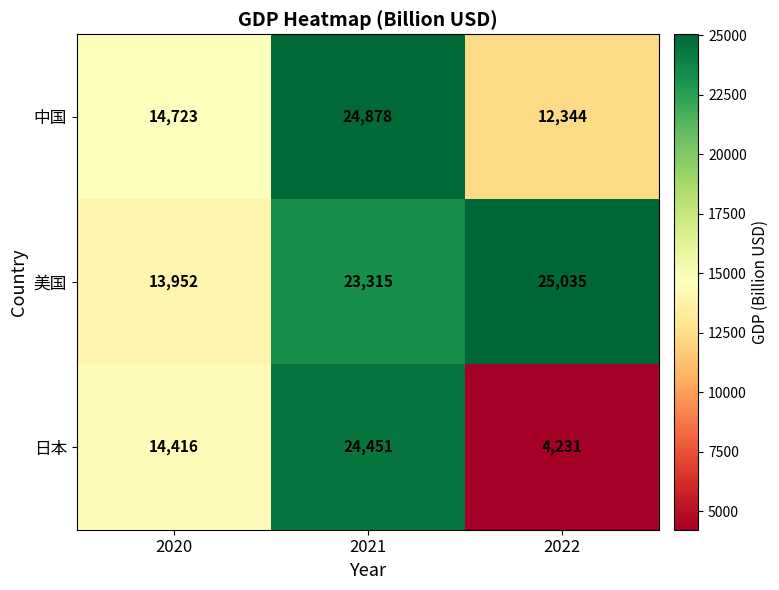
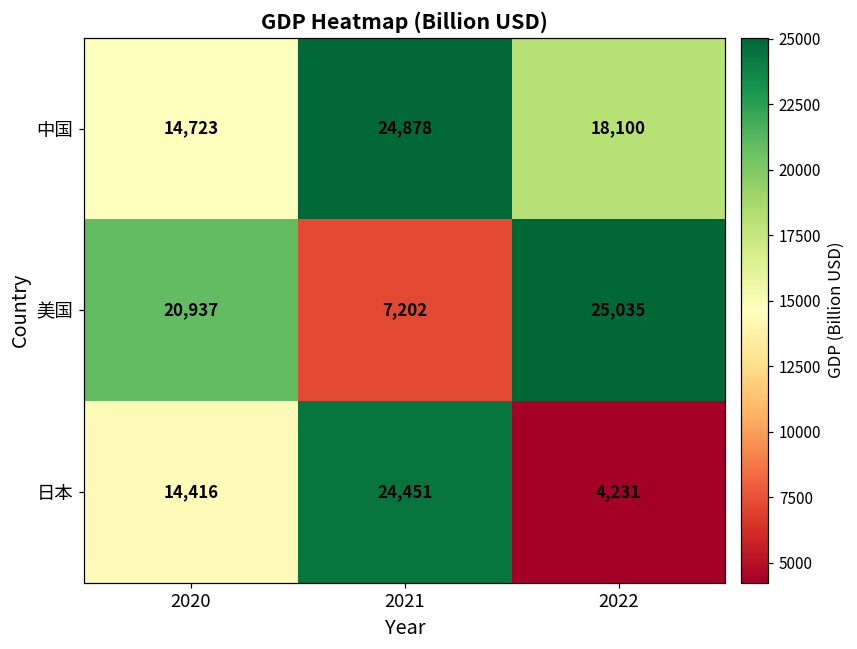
  {
    "中国": {
      "2020": "14,723",
      "2021": "24,878",
-     "2022": "12,344"
+     "2022": "18,100"
    },
    "美国": {
-     "2020": "13,952",
-     "2021": "23,315",
+     "2020": "20,937",
+     "2021": "7,202",
      "2022": "25,035"
    },
    "日本": {
      "2020": "14,416",
      "2021": "24,451",
      "2022": "4,231"
    }
  }
